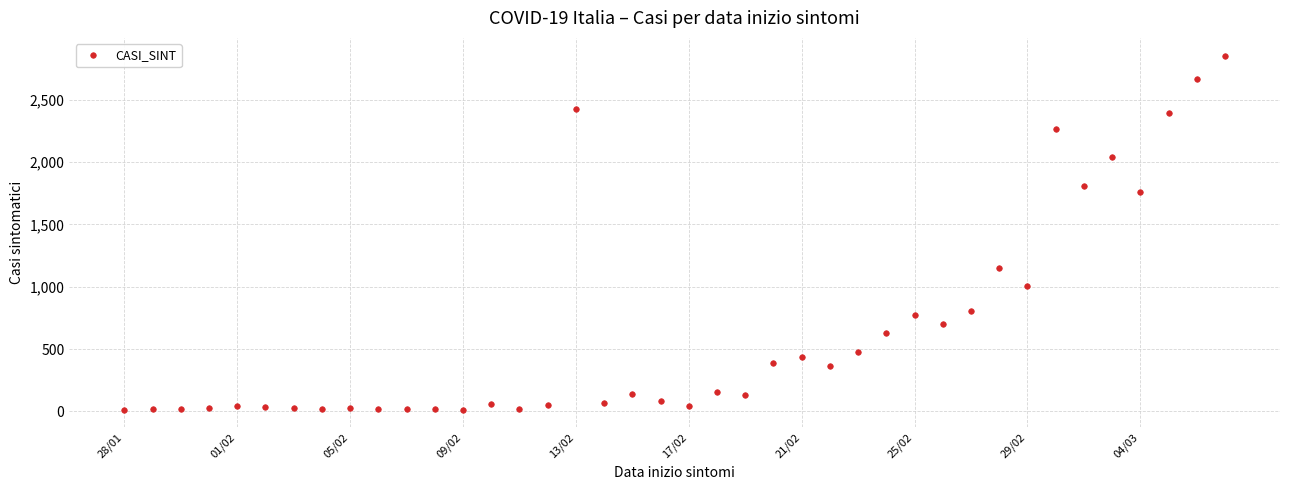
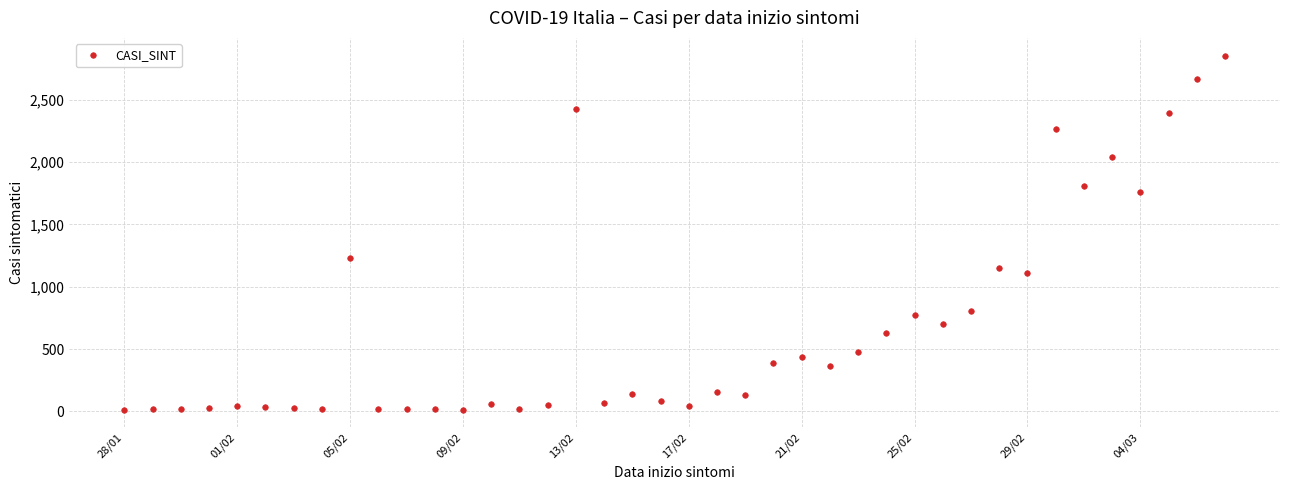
  {
    "28/01": "10",
    "01/02": "40",
-   "05/02": "30",
+   "05/02": "1,230",
    "09/02": "10",
    "13/02": "2,420",
    "17/02": "40",
    "21/02": "440",
    "25/02": "780",
-   "29/02": "1,010",
+   "29/02": "1,110",
    "04/03": "1,760"
  }
